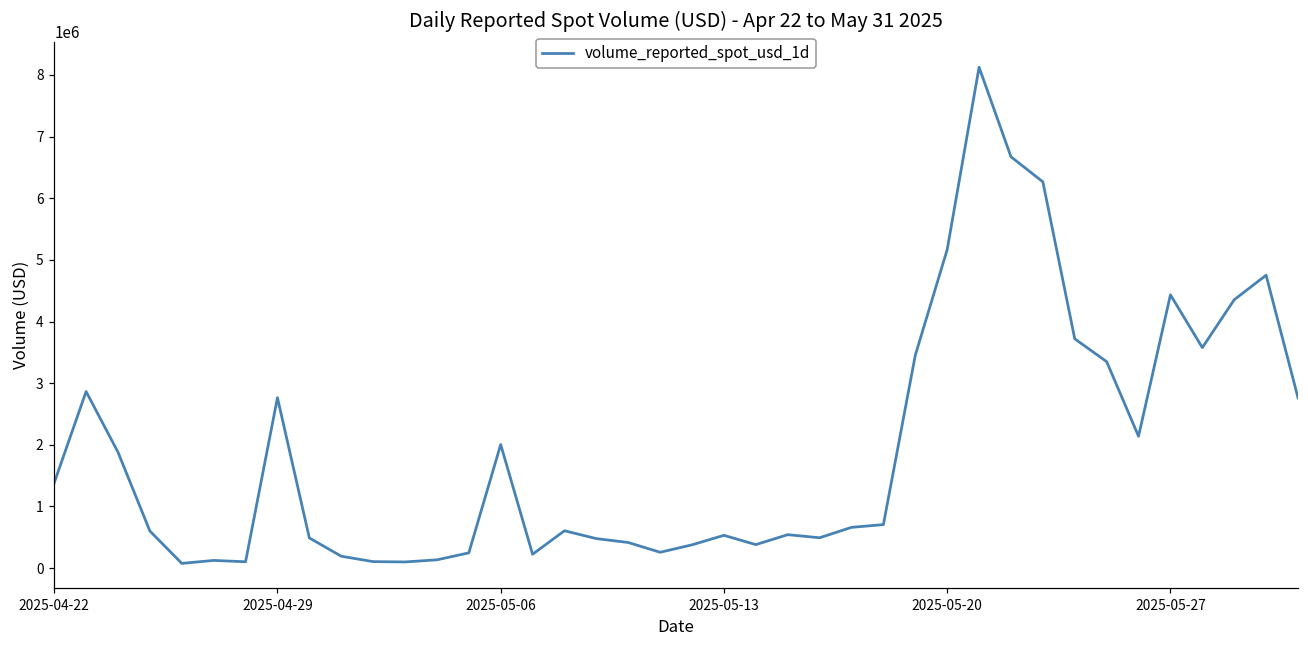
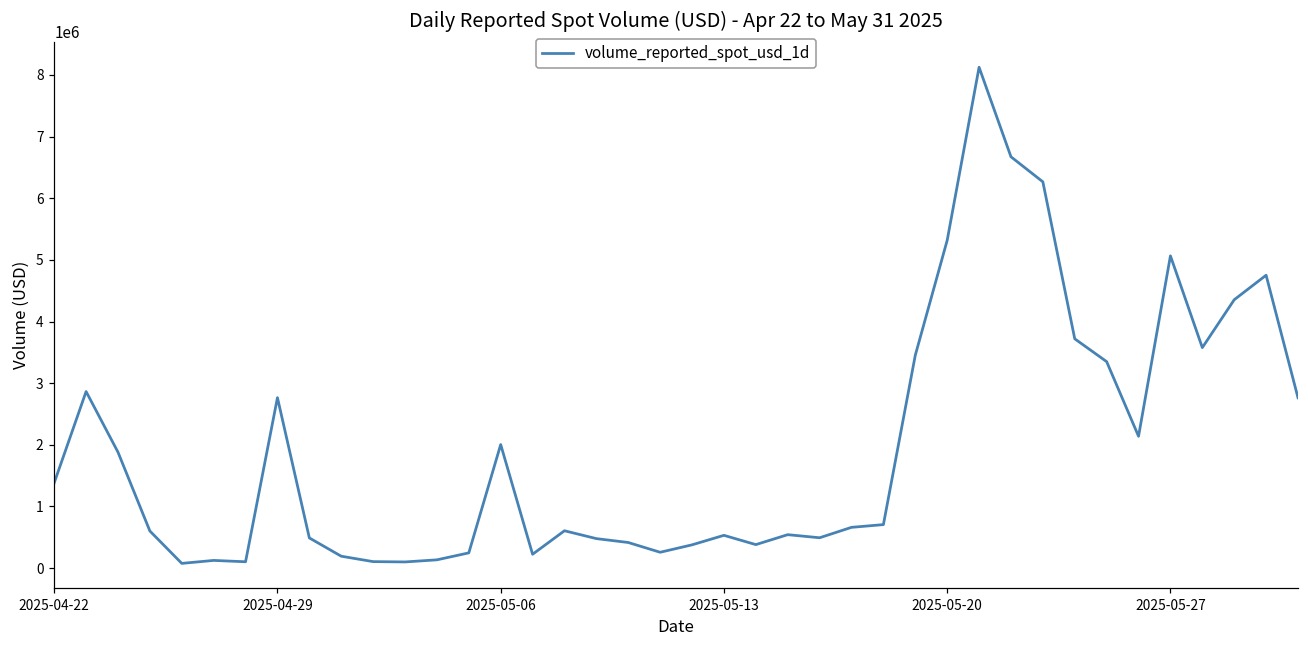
  {
    "2025-04-22": 1400000,
    "2025-04-29": 2800000,
    "2025-05-06": 2000000,
    "2025-05-13": 500000,
-   "2025-05-20": 5200000,
-   "2025-05-27": 4400000
+   "2025-05-20": 5300000,
+   "2025-05-27": 5100000
  }
